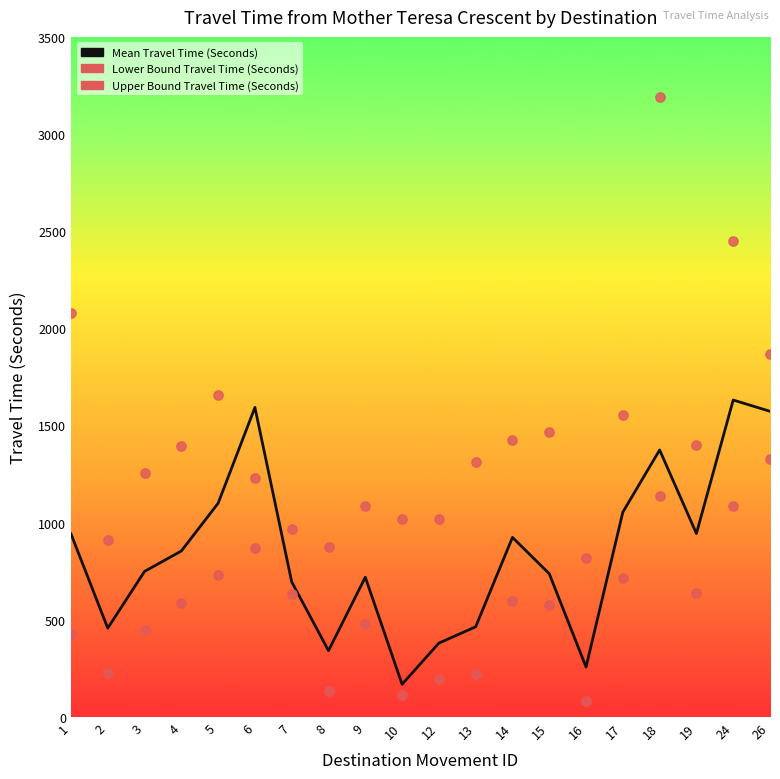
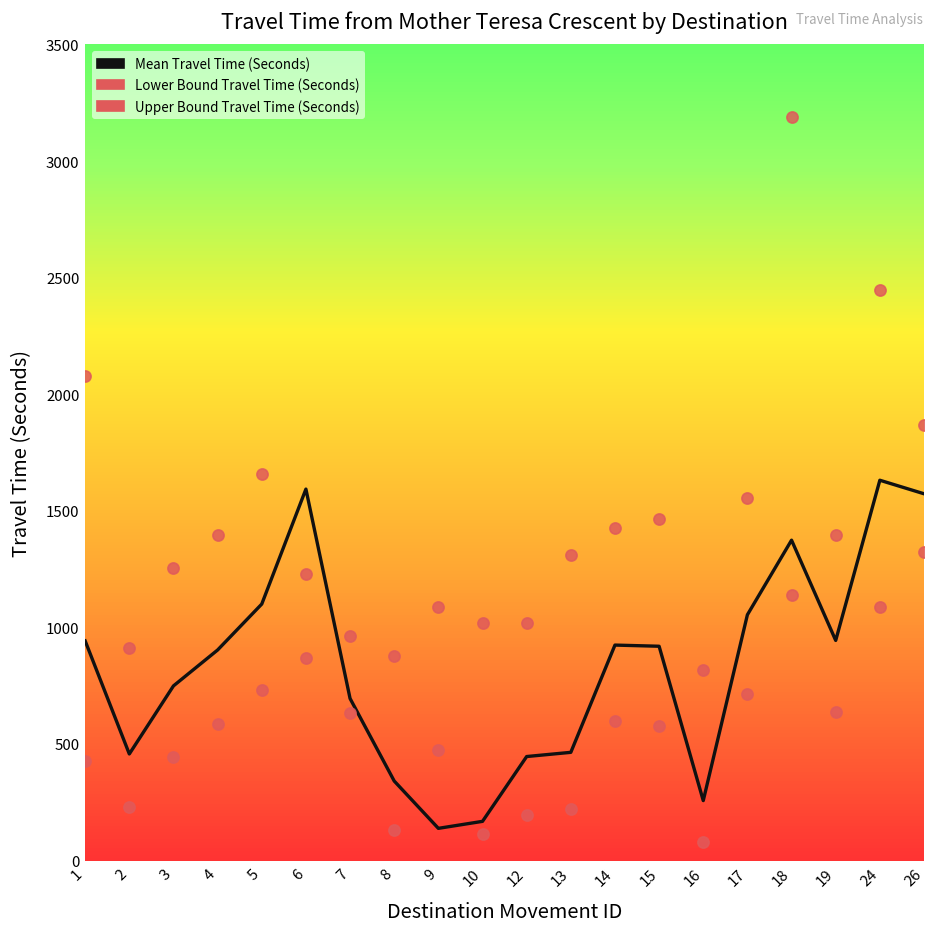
  {
    "Mean Travel Time (Seconds)": {
      "1": 940,
      "2": 460,
      "3": 750,
-     "4": 850,
+     "4": 900,
      "5": 1100,
      "6": 1590,
      "7": 700,
      "8": 340,
-     "9": 720,
+     "9": 140,
      "10": 170,
-     "12": 380,
+     "12": 450,
      "13": 460,
      "14": 920,
-     "15": 740,
+     "15": 920,
      "16": 260,
      "17": 1050,
      "18": 1370,
      "19": 940,
      "24": 1630,
      "26": 1570
    }
  }
